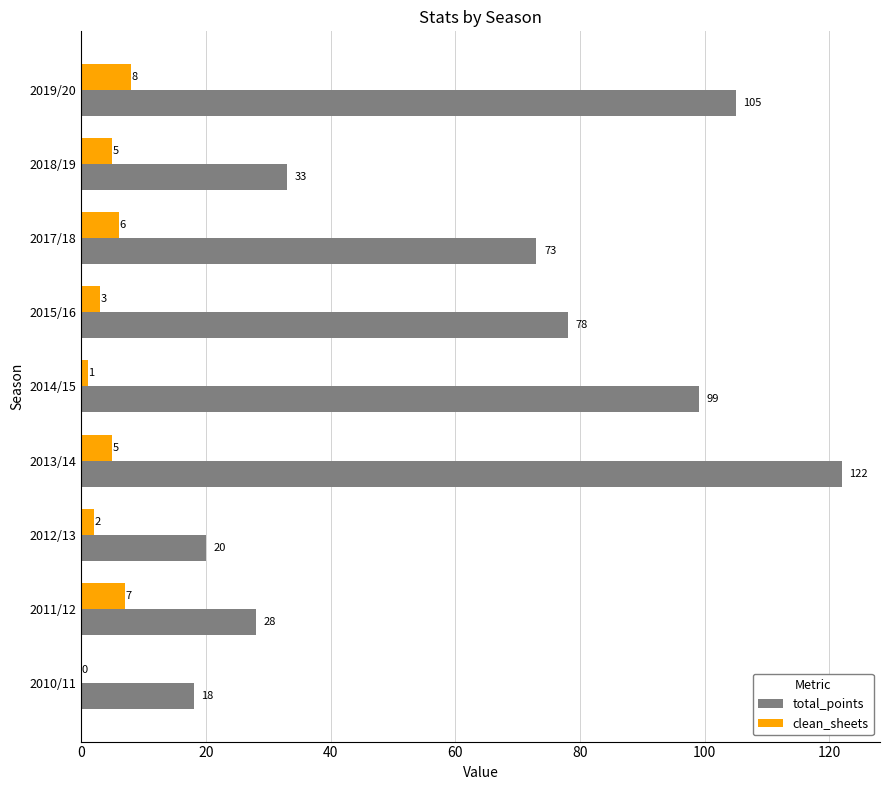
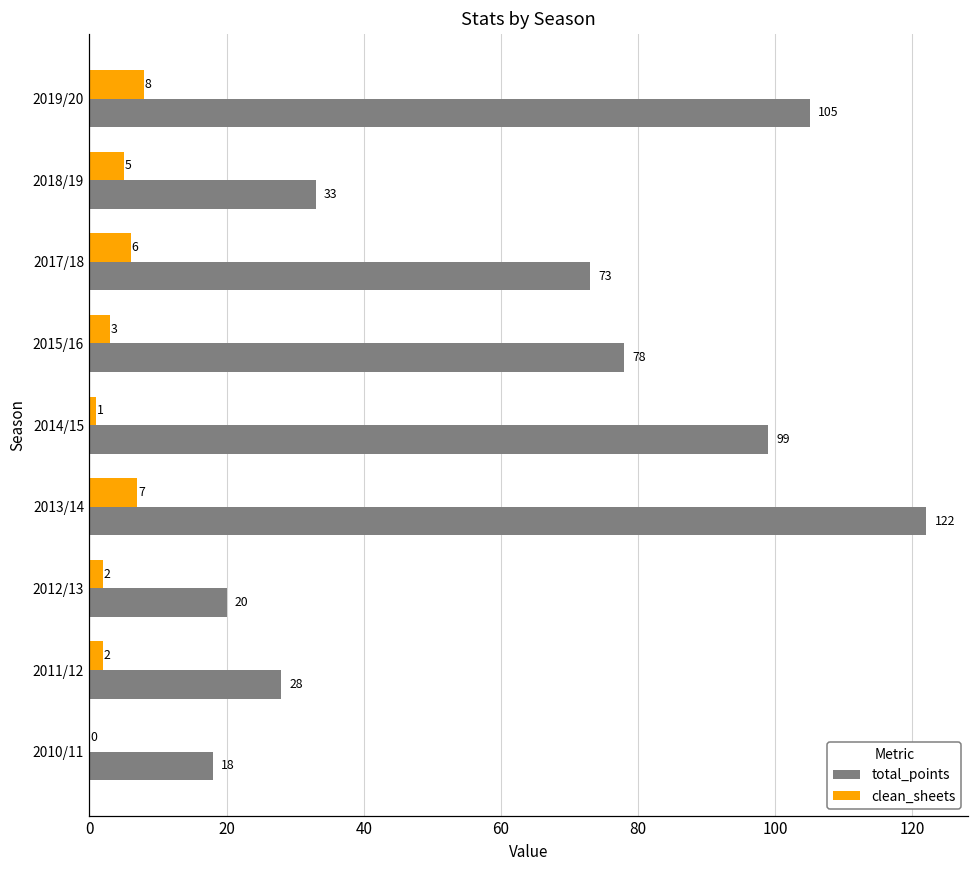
  {
    "total_points": {
      "2019/20": 105,
      "2018/19": 33,
      "2017/18": 73,
      "2015/16": 78,
      "2014/15": 99,
      "2013/14": 122,
      "2012/13": 20,
      "2011/12": 28,
      "2010/11": 18
    },
    "clean_sheets": {
      "2019/20": 8,
      "2018/19": 5,
      "2017/18": 6,
      "2015/16": 3,
      "2014/15": 1,
-     "2013/14": 5,
+     "2013/14": 7,
      "2012/13": 2,
-     "2011/12": 7,
+     "2011/12": 2,
      "2010/11": 0
    }
  }
